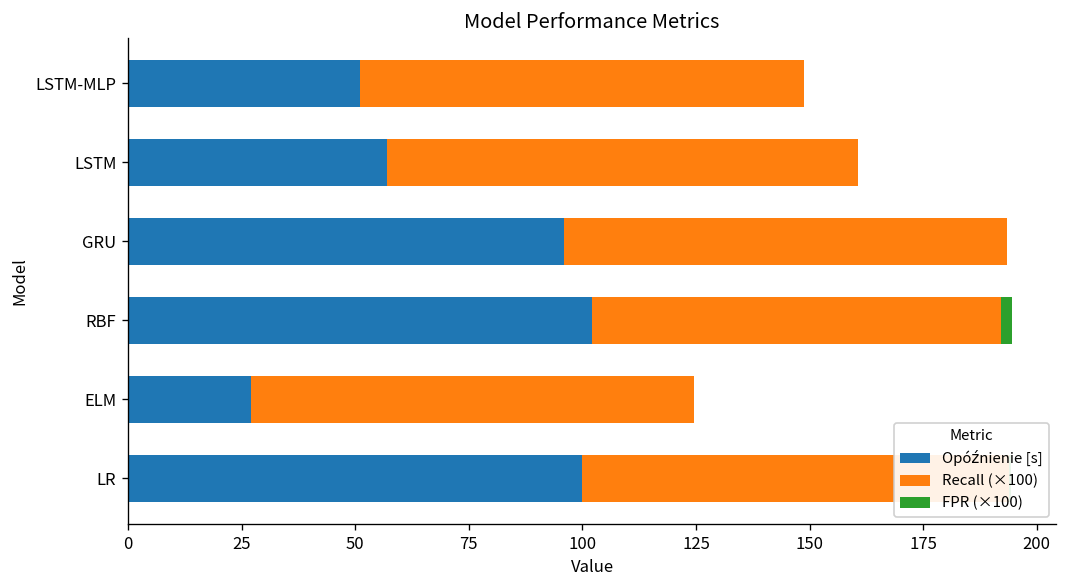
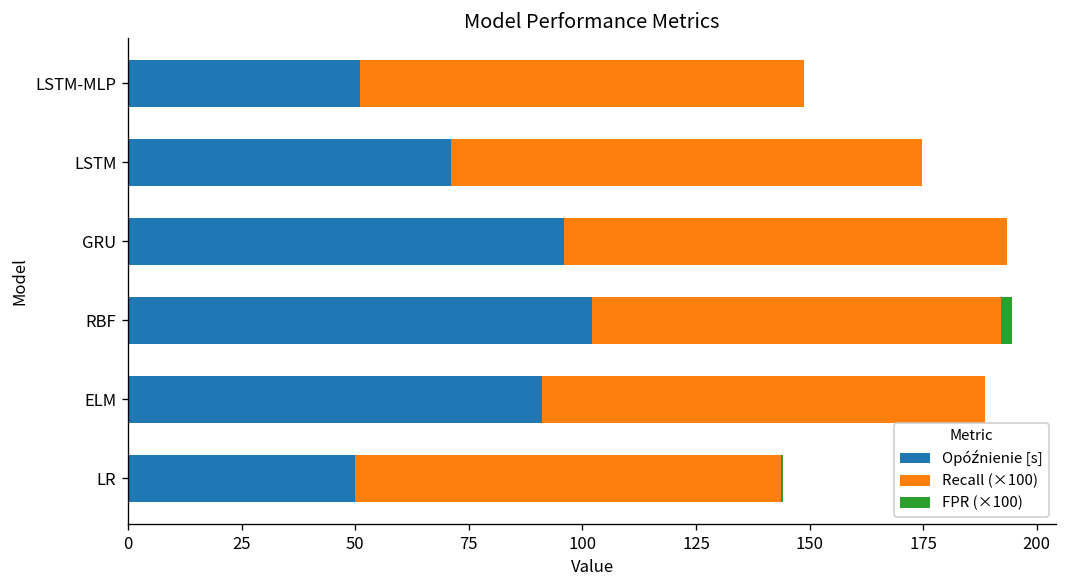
  {
    "Opóźnienie [s]": {
      "LSTM-MLP": 51,
-     "LSTM": 57,
+     "LSTM": 71,
      "GRU": 96,
      "RBF": 102,
-     "ELM": 27,
-     "LR": 100
+     "ELM": 91,
+     "LR": 50
    },
    "Recall (×100)": {
      "LSTM-MLP": 98,
      "LSTM": 104,
      "GRU": 98,
      "RBF": 90,
      "ELM": 98
    },
    "FPR (×100)": {
      "LSTM-MLP": 0,
      "LSTM": 0,
      "GRU": 0,
      "RBF": 2,
      "ELM": 0
    }
  }
